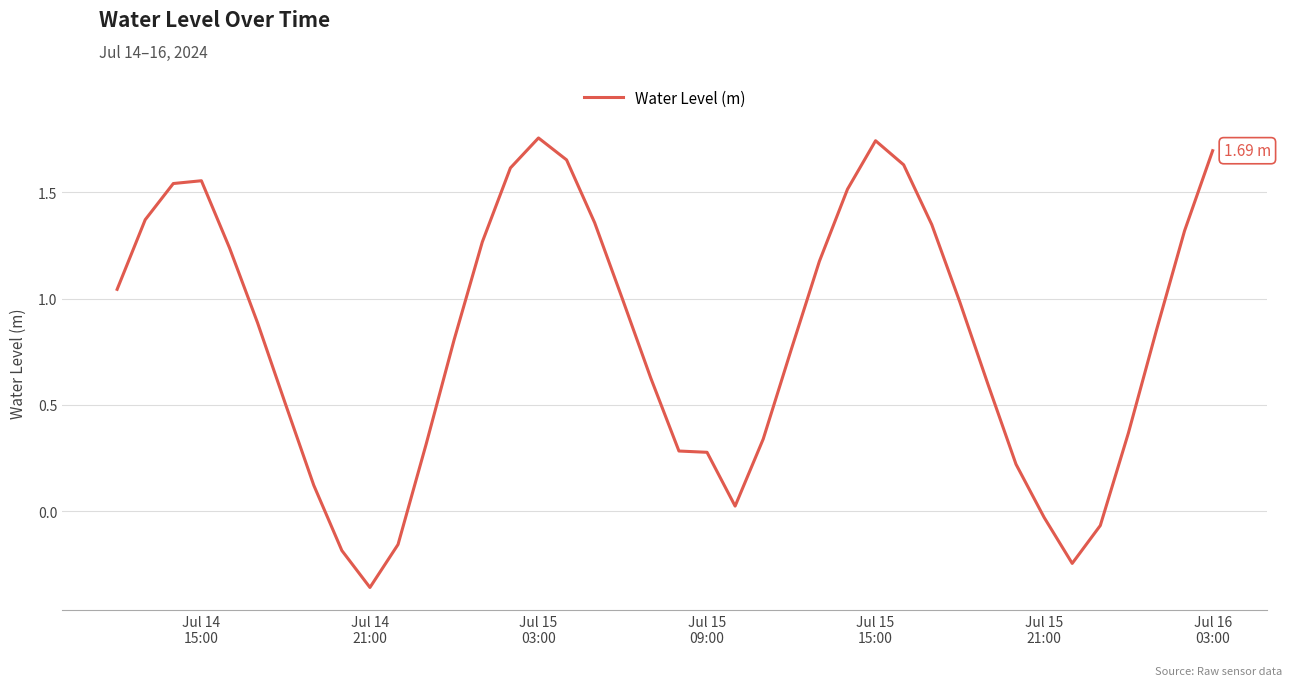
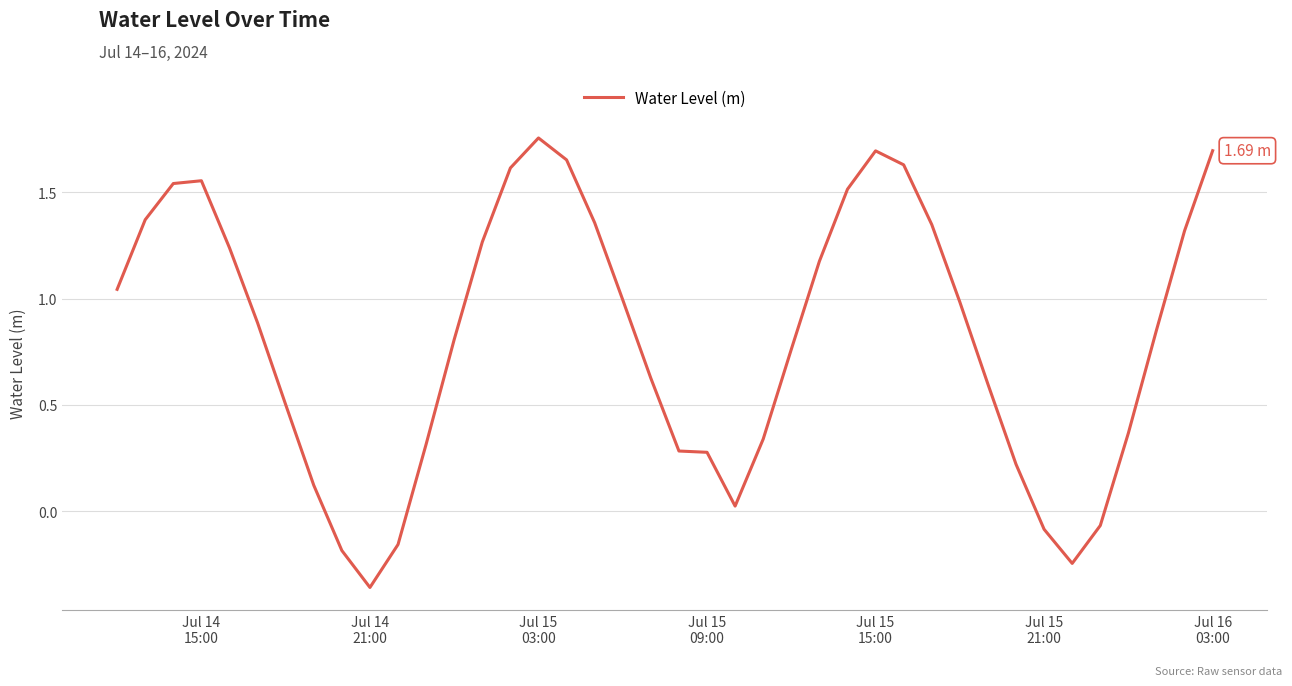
  {
    "Jul 14 15:00": 1.55,
    "Jul 14 21:00": -0.36,
    "Jul 15 03:00": 1.75,
    "Jul 15 09:00": 0.28,
-   "Jul 15 15:00": 1.74,
-   "Jul 15 21:00": -0.03
+   "Jul 15 15:00": 1.69,
+   "Jul 15 21:00": -0.08
  }
